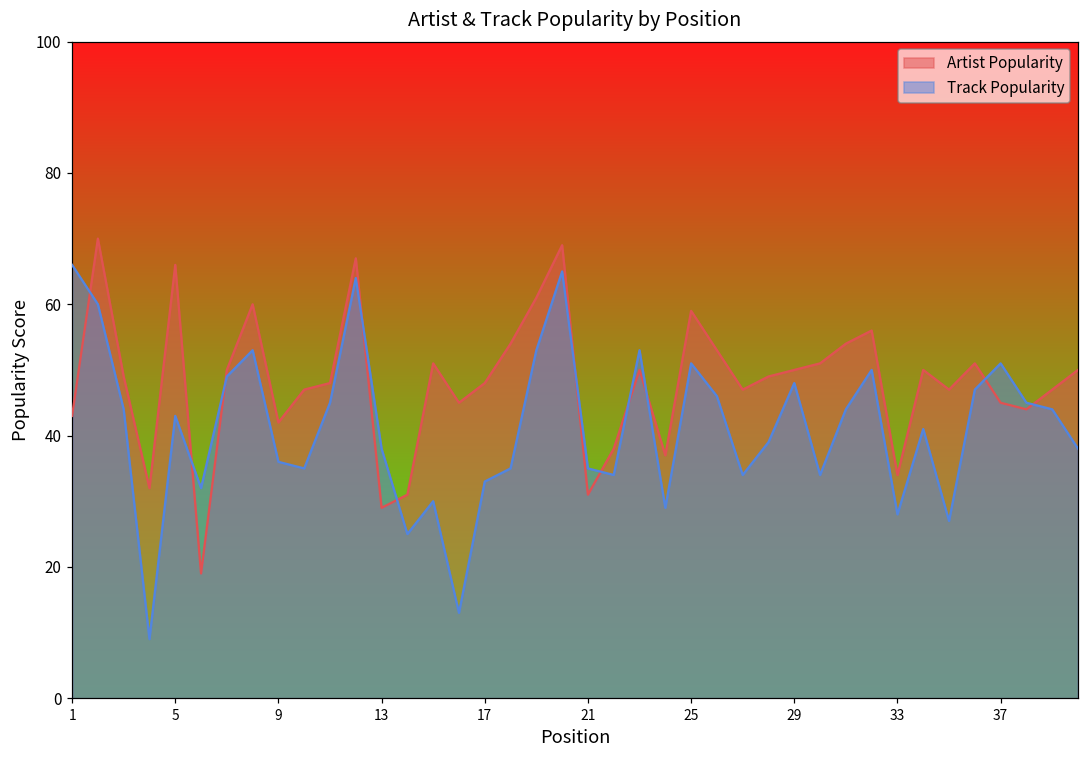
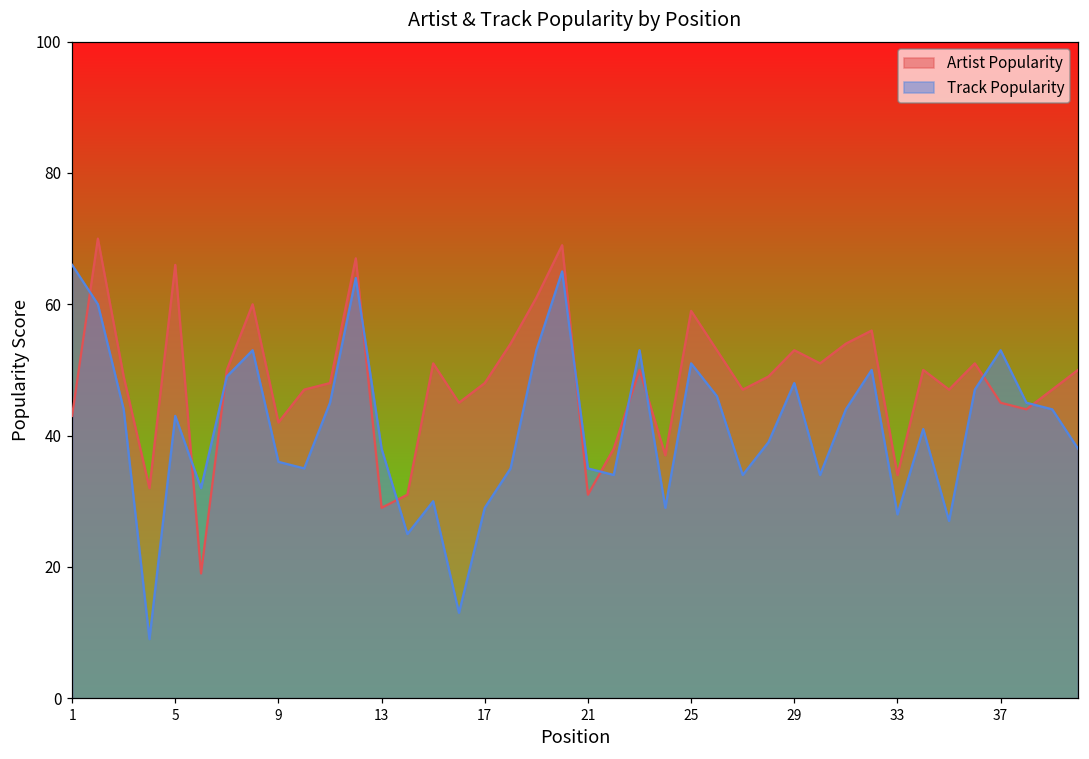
  {
    "Artist Popularity": {
      "1": 43,
      "5": 66,
      "9": 42,
      "13": 29,
      "17": 48,
      "21": 31,
      "25": 59,
-     "29": 50,
+     "29": 53,
      "33": 34,
      "37": 45
    },
    "Track Popularity": {
      "1": 66,
      "5": 43,
      "9": 36,
      "13": 38,
-     "17": 33,
+     "17": 29,
      "21": 35,
      "25": 51,
      "29": 48,
      "33": 28,
-     "37": 51
+     "37": 53
    }
  }
